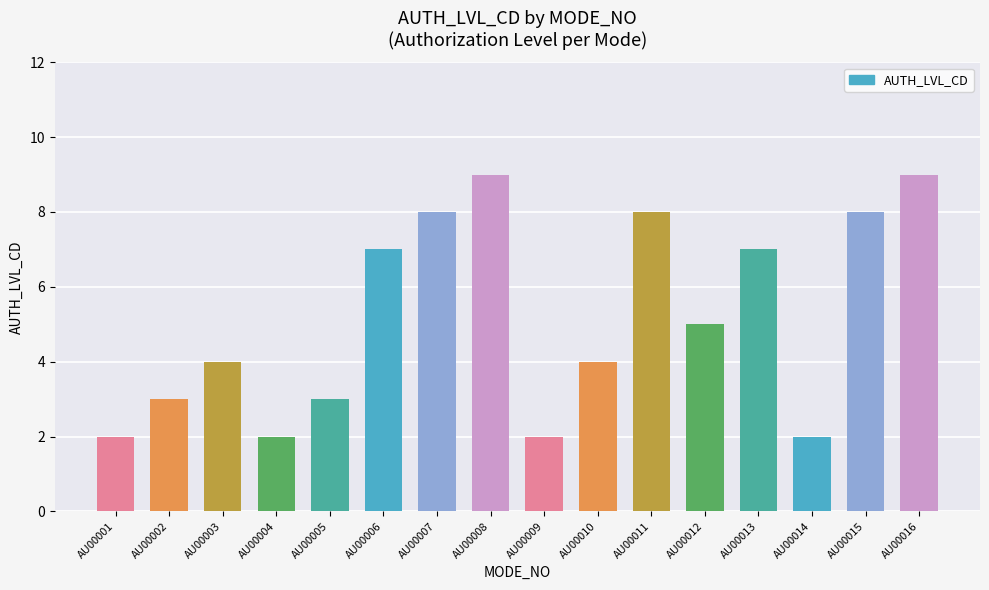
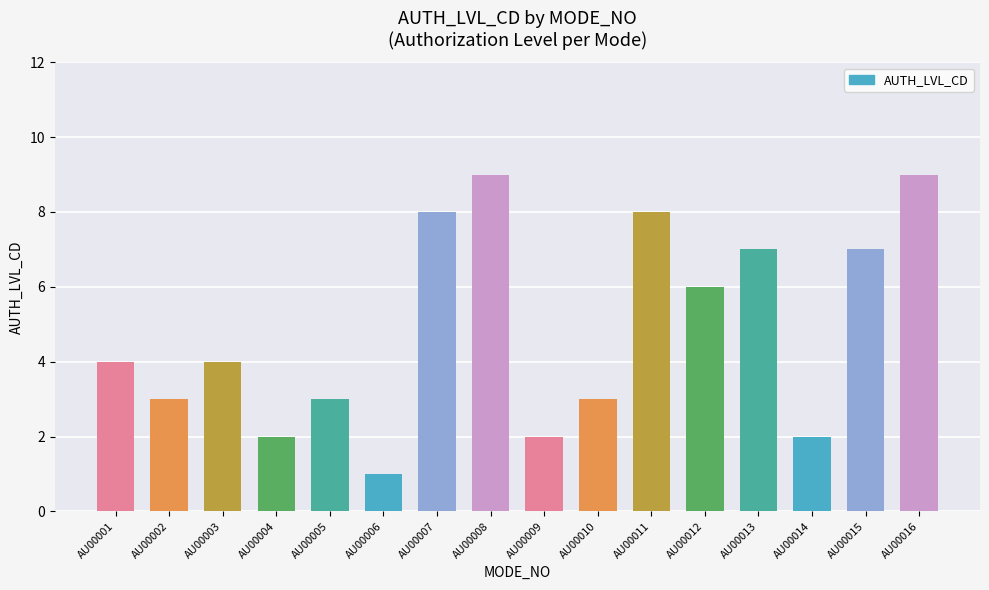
  {
-   "AU00001": 2,
+   "AU00001": 4,
    "AU00002": 3,
    "AU00003": 4,
    "AU00004": 2,
    "AU00005": 3,
-   "AU00006": 7,
+   "AU00006": 1,
    "AU00007": 8,
    "AU00008": 9,
    "AU00009": 2,
-   "AU00010": 4,
+   "AU00010": 3,
    "AU00011": 8,
-   "AU00012": 5,
+   "AU00012": 6,
    "AU00013": 7,
    "AU00014": 2,
-   "AU00015": 8,
+   "AU00015": 7,
    "AU00016": 9
  }
